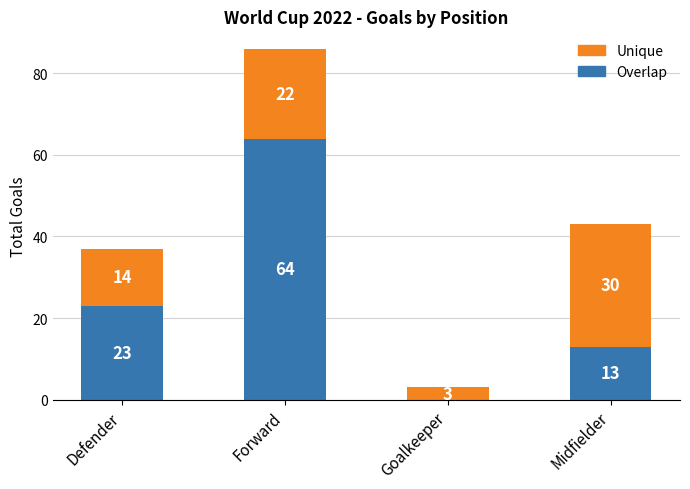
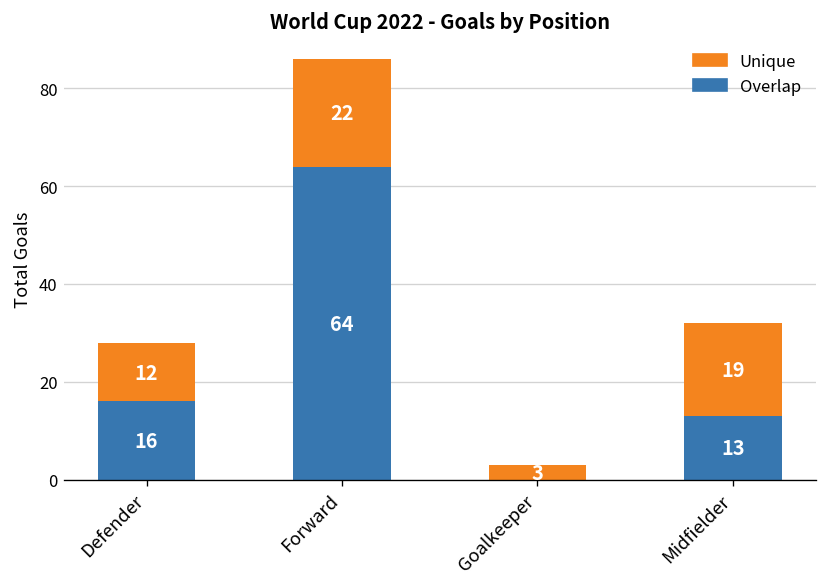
  {
    "Overlap": {
-     "Defender": 23,
+     "Defender": 16,
      "Forward": 64,
      "Midfielder": 13
    },
    "Unique": {
-     "Defender": 14,
+     "Defender": 12,
      "Forward": 22,
      "Goalkeeper": 3,
-     "Midfielder": 30
+     "Midfielder": 19
    }
  }
